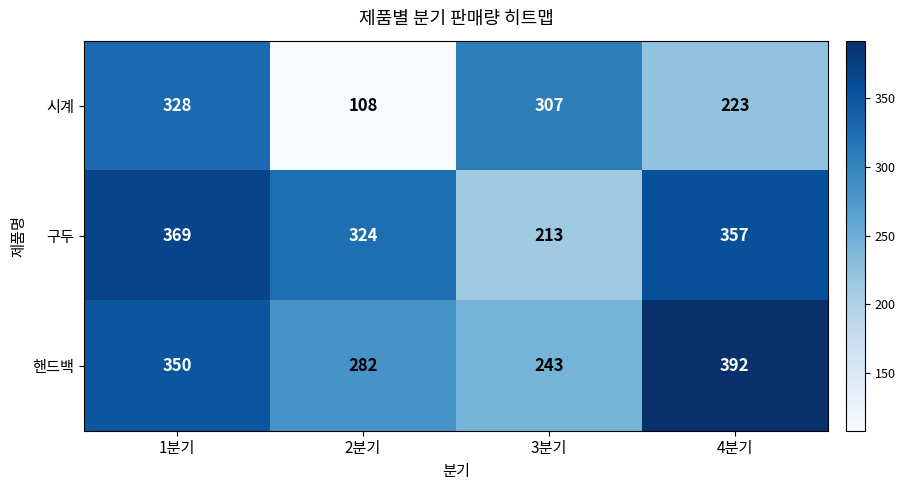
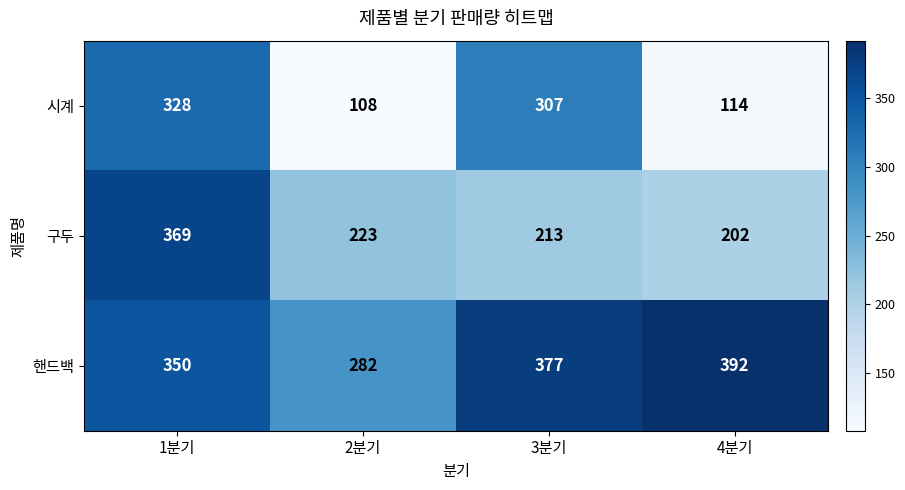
  {
    "시계": {
      "1분기": 328,
      "2분기": 108,
      "3분기": 307,
-     "4분기": 223
+     "4분기": 114
    },
    "구두": {
      "1분기": 369,
-     "2분기": 324,
+     "2분기": 223,
      "3분기": 213,
-     "4분기": 357
+     "4분기": 202
    },
    "핸드백": {
      "1분기": 350,
      "2분기": 282,
-     "3분기": 243,
+     "3분기": 377,
      "4분기": 392
    }
  }
